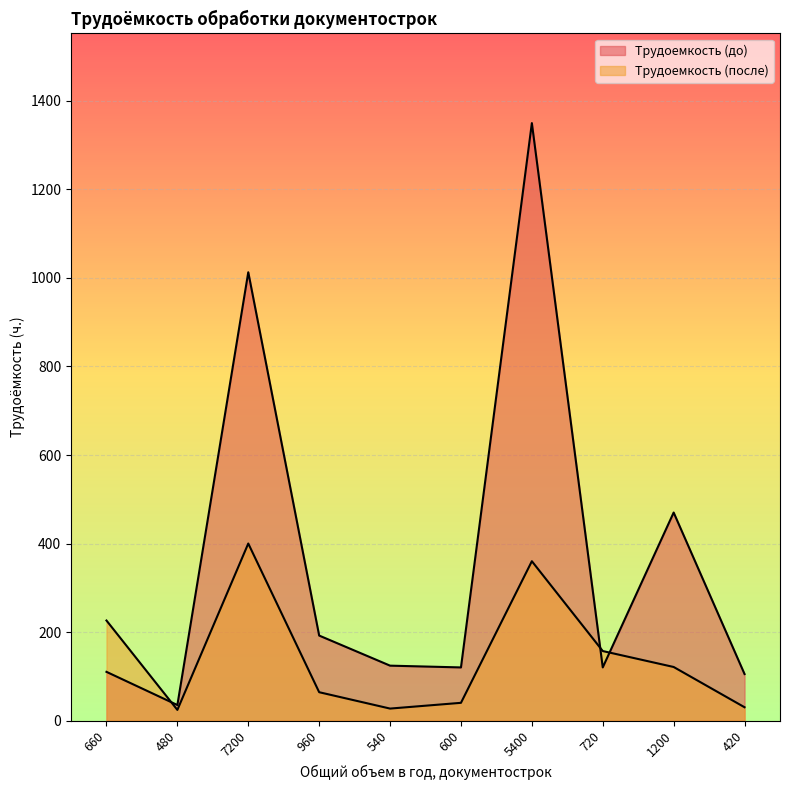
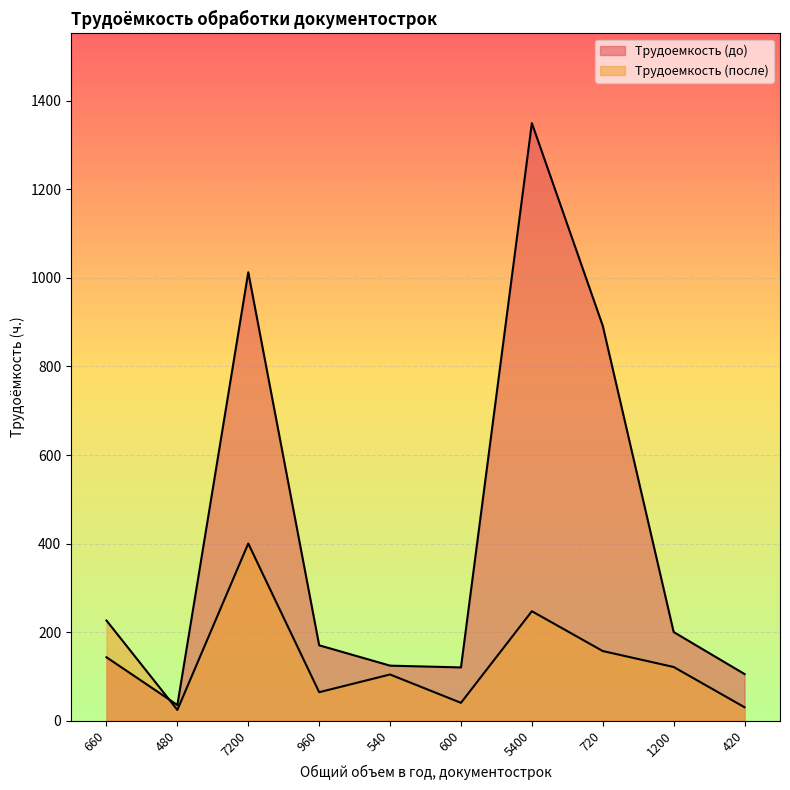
  {
    "Трудоемкость (до)": {
-     "660": 110,
+     "660": 140,
      "480": 40,
      "7200": 1010,
-     "960": 190,
+     "960": 170,
      "540": 120,
      "600": 120,
      "5400": 1350,
-     "720": 120,
-     "1200": 470,
+     "720": 890,
+     "1200": 200,
      "420": 110
    },
    "Трудоемкость (после)": {
      "660": 230,
      "480": 20,
      "7200": 400,
      "960": 60,
-     "540": 30,
+     "540": 100,
      "600": 40,
-     "5400": 360,
+     "5400": 250,
      "720": 160,
      "1200": 120,
      "420": 30
    }
  }
